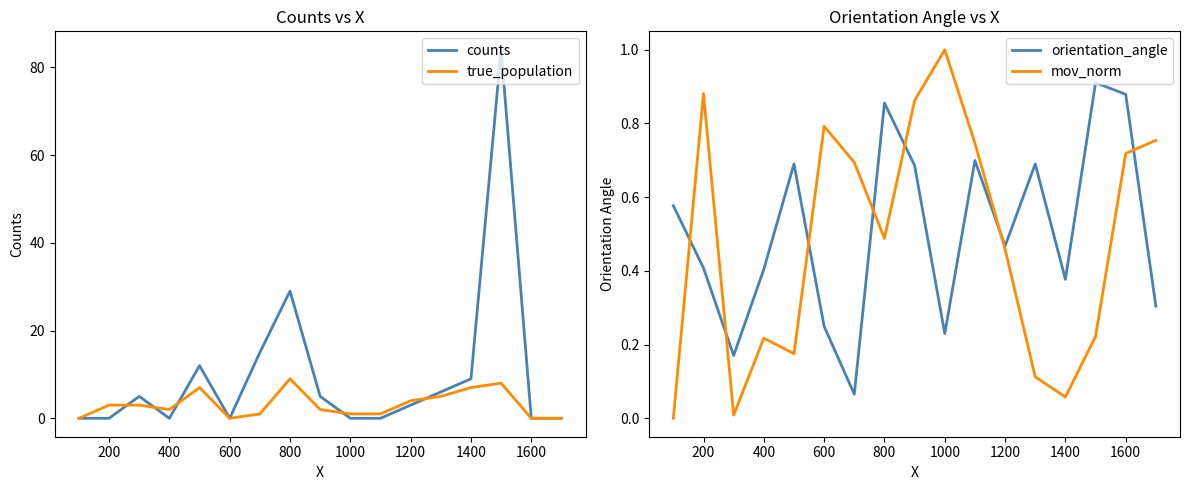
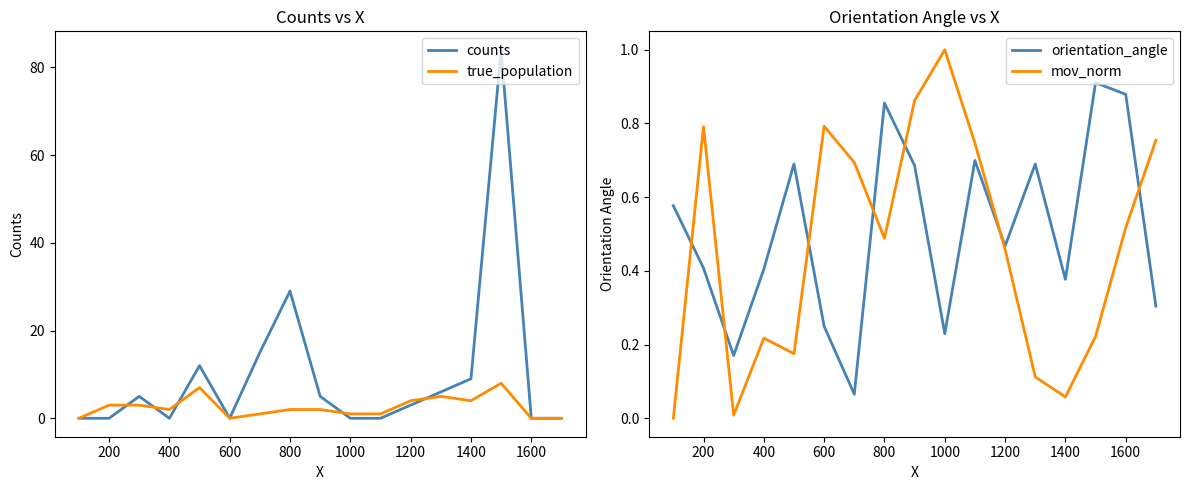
  {
    "Counts vs X": {
      "counts": {
        "200": 0,
        "400": 0,
        "800": 29,
        "1000": 0,
        "1200": 3,
        "1400": 9
      },
      "true_population": {
        "200": 3,
        "400": 2,
-       "800": 9,
+       "800": 2,
        "1000": 1,
        "1200": 4,
-       "1400": 7
+       "1400": 4
      }
    },
    "Orientation Angle vs X": {
      "orientation_angle": {
        "200": 0.41,
        "400": 0.40,
        "600": 0.25,
        "800": 0.86,
        "1000": 0.23,
        "1200": 0.47,
        "1400": 0.38,
        "1600": 0.88
      },
      "mov_norm": {
-       "200": 0.88,
+       "200": 0.79,
        "400": 0.22,
        "600": 0.79,
        "800": 0.49,
        "1000": 1.00,
        "1200": 0.46,
        "1400": 0.06,
-       "1600": 0.72
+       "1600": 0.52
      }
    }
  }
